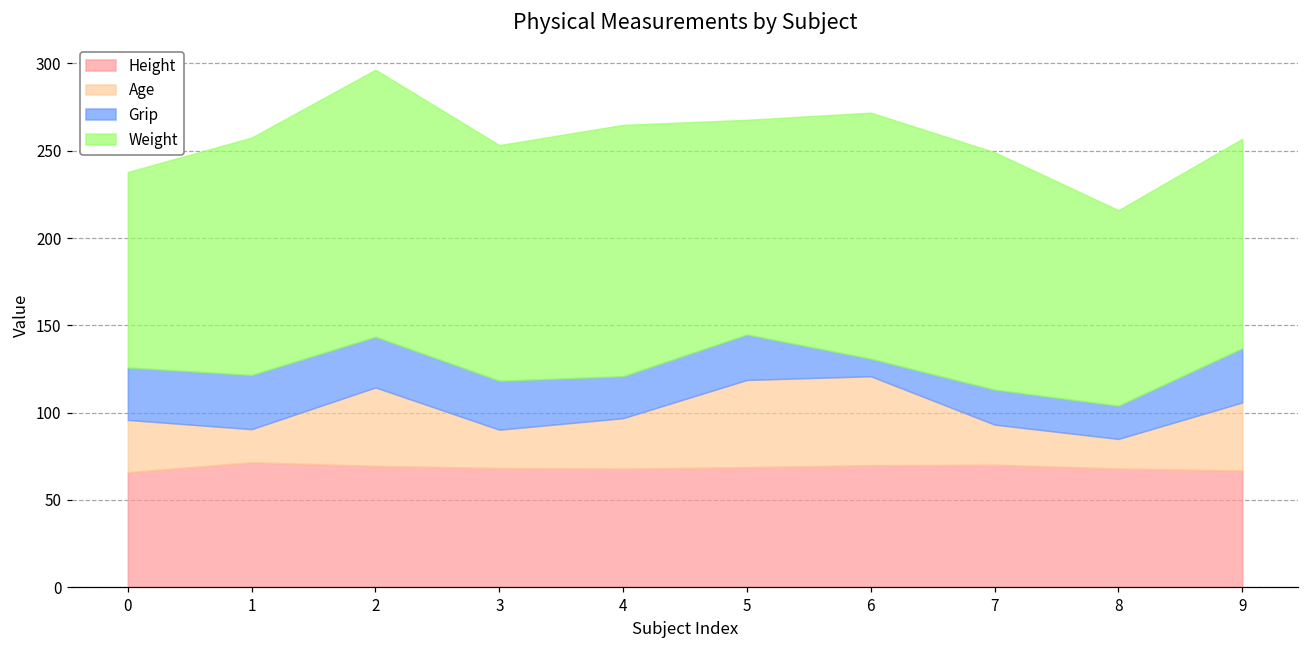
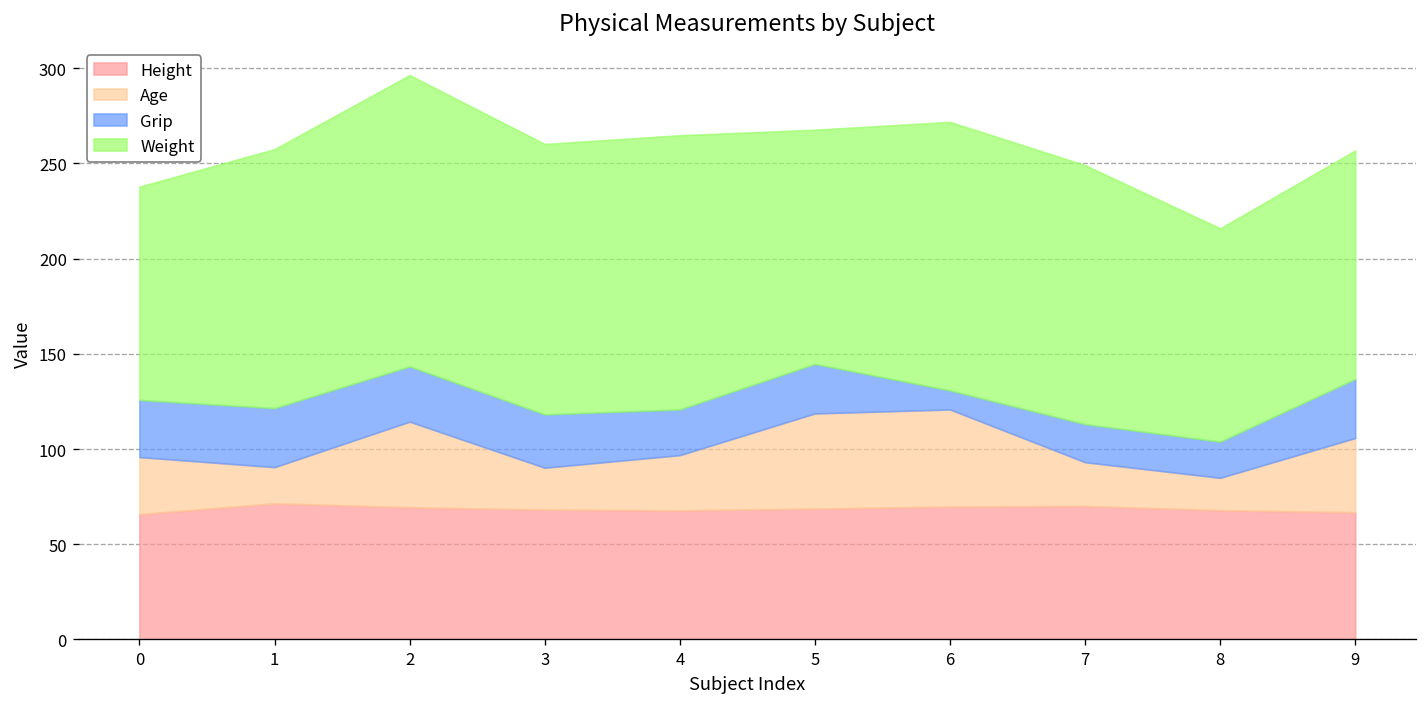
  {
    "Grip": {
      "0": 30,
      "1": 31,
      "2": 29,
      "3": 28,
      "4": 24,
      "5": 26,
      "6": 10,
      "7": 20,
      "8": 19,
      "9": 31
    },
    "Weight": {
      "0": 112,
      "1": 136,
      "2": 153,
-     "3": 135,
+     "3": 142,
      "4": 144,
      "5": 123,
      "6": 141,
      "7": 136,
      "8": 112,
      "9": 120
    }
  }
